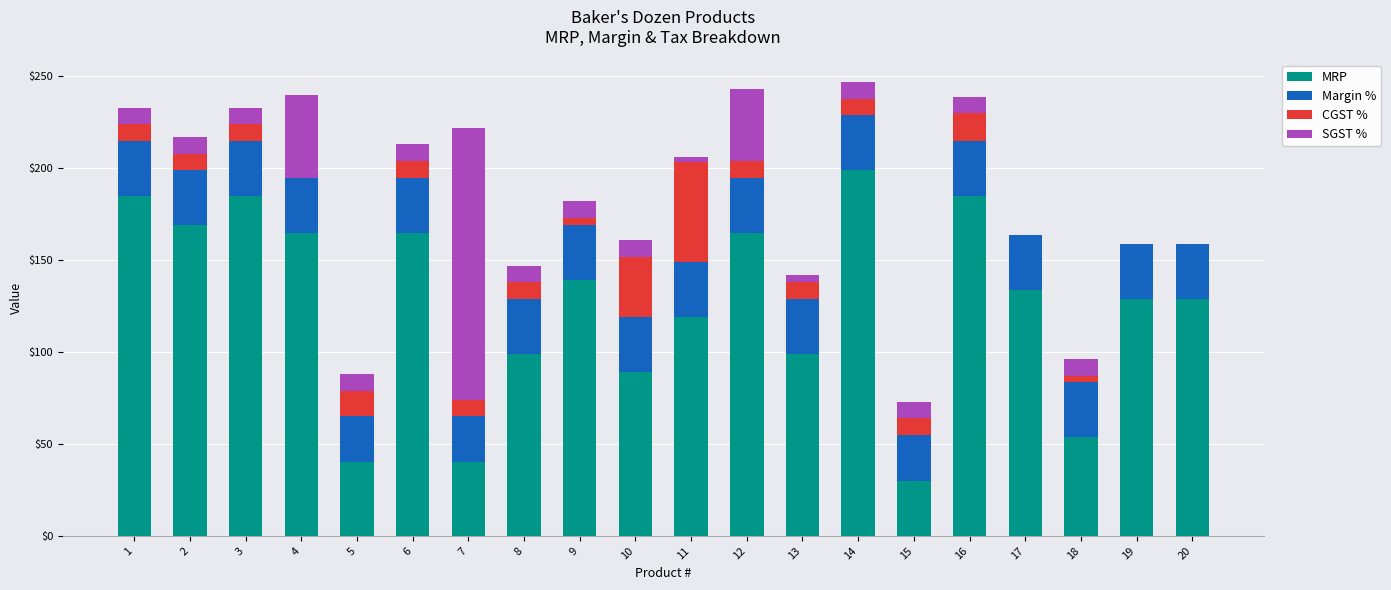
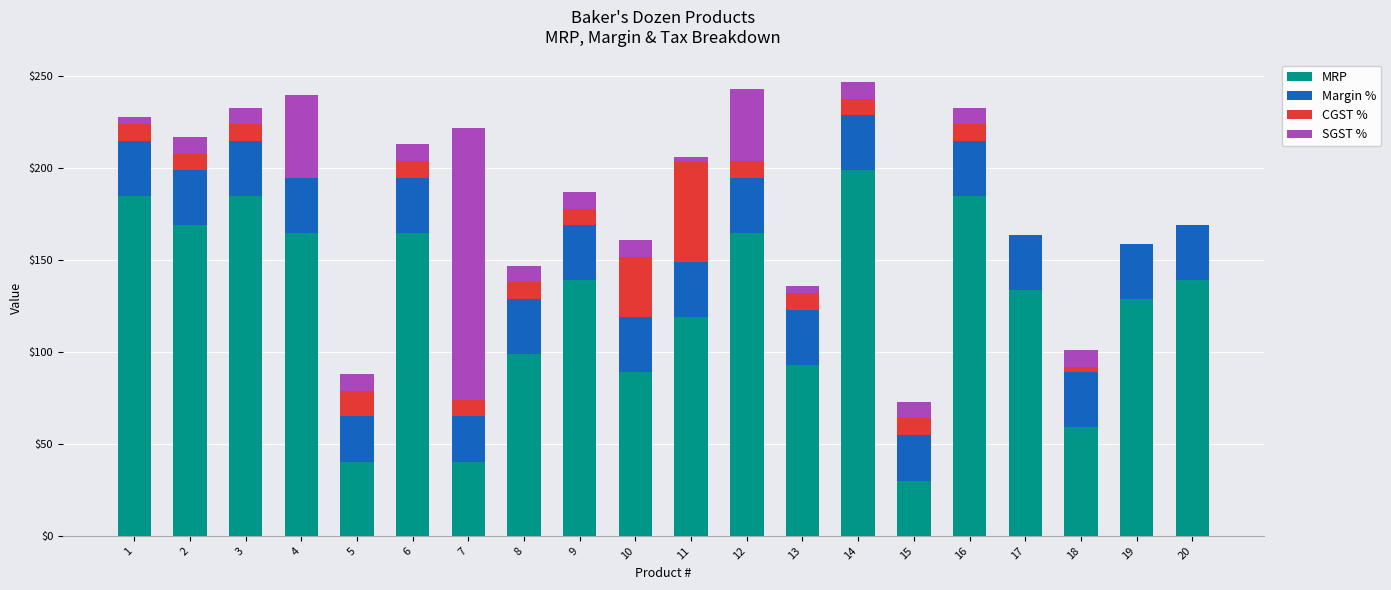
  {
    "MRP": {
      "1": "$185",
      "2": "$169",
      "3": "$185",
      "4": "$165",
      "5": "$40",
      "6": "$165",
      "7": "$40",
      "8": "$99",
      "9": "$139",
      "10": "$89",
      "11": "$119",
      "12": "$165",
-     "13": "$99",
+     "13": "$93",
      "14": "$199",
      "15": "$30",
      "16": "$185",
      "17": "$134",
-     "18": "$54",
+     "18": "$59",
      "19": "$129",
-     "20": "$129"
+     "20": "$139"
    },
    "Margin %": {
      "1": "$30",
      "2": "$30",
      "3": "$30",
      "4": "$30",
      "5": "$25",
      "6": "$30",
      "7": "$25",
      "8": "$30",
      "9": "$30",
      "10": "$30",
      "11": "$30",
      "12": "$30",
      "13": "$30",
      "14": "$30",
      "15": "$25",
      "16": "$30",
      "17": "$30",
      "18": "$30",
      "19": "$30",
      "20": "$30"
    },
    "CGST %": {
      "1": "$9",
      "2": "$9",
      "3": "$9",
      "4": "$0",
      "5": "$14",
      "6": "$9",
      "7": "$9",
      "8": "$9",
-     "9": "$4",
+     "9": "$9",
      "10": "$33",
      "11": "$55",
      "12": "$9",
      "13": "$9",
      "14": "$9",
      "15": "$9",
-     "16": "$15",
+     "16": "$9",
      "17": "$0",
      "18": "$3",
      "19": "$0",
      "20": "$0"
    },
    "SGST %": {
-     "1": "$9",
+     "1": "$4",
      "2": "$9",
      "3": "$9",
      "4": "$45",
      "5": "$9",
      "6": "$9",
      "7": "$148",
      "8": "$9",
      "9": "$9",
      "10": "$9",
      "11": "$3",
      "12": "$39",
      "13": "$4",
      "14": "$9",
      "15": "$9",
      "16": "$9",
      "17": "$0",
      "18": "$9",
      "19": "$0",
      "20": "$0"
    }
  }
